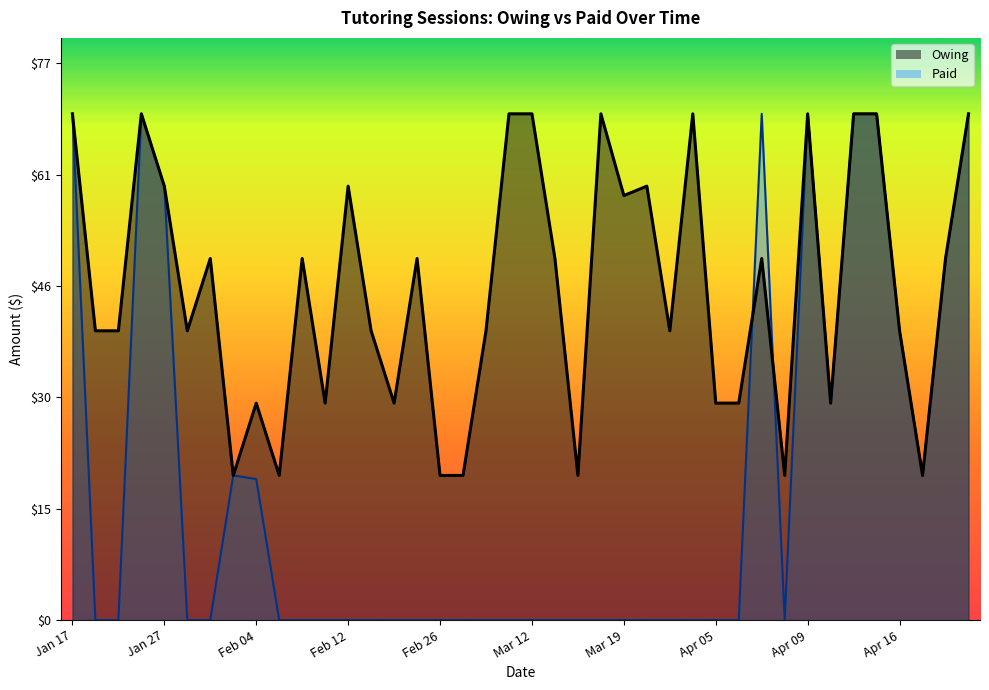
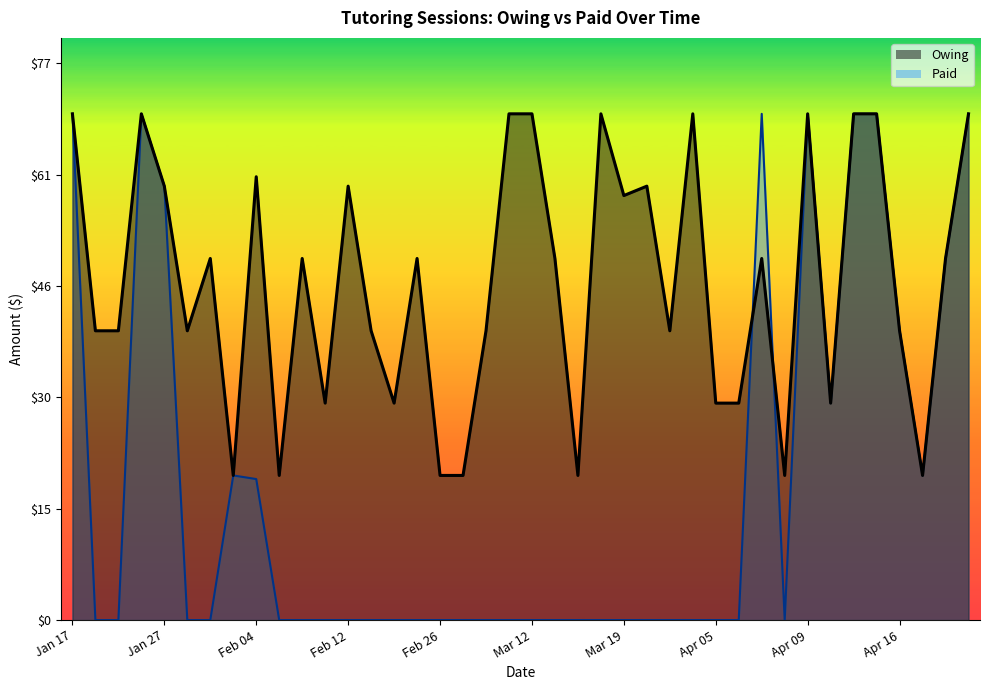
  {
    "Owing": {
-     "Feb 04": "$30",
+     "Feb 04": "$61",
      "Feb 12": "$60",
      "Feb 26": "$20",
      "Mar 12": "$70",
      "Mar 19": "$59",
      "Apr 05": "$30"
    },
    "Paid": {
      "Feb 04": "$20",
      "Feb 12": "$0",
      "Feb 26": "$0",
      "Mar 12": "$0",
      "Mar 19": "$0",
      "Apr 05": "$0"
    }
  }
